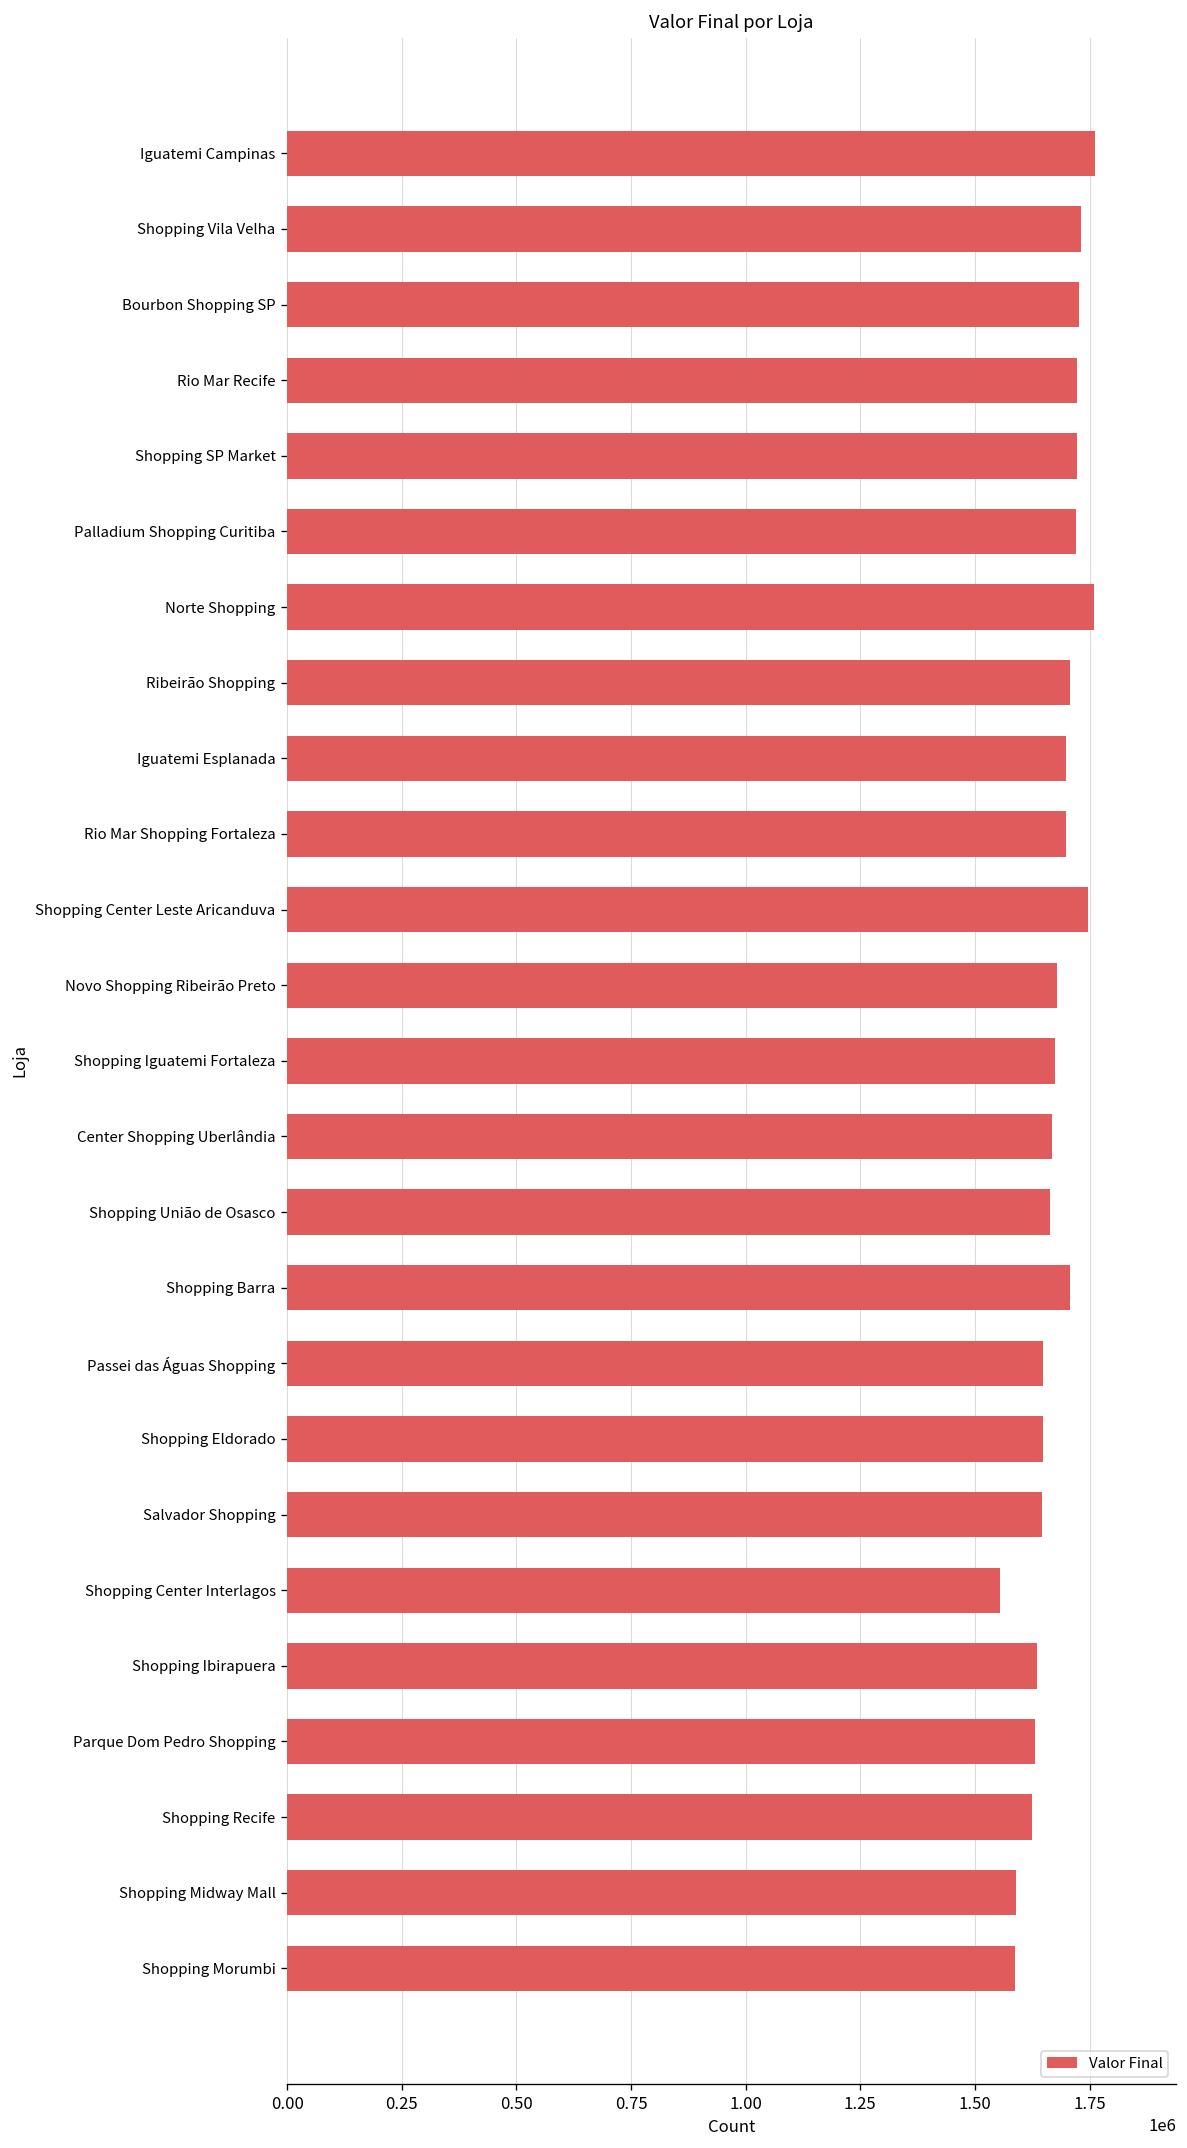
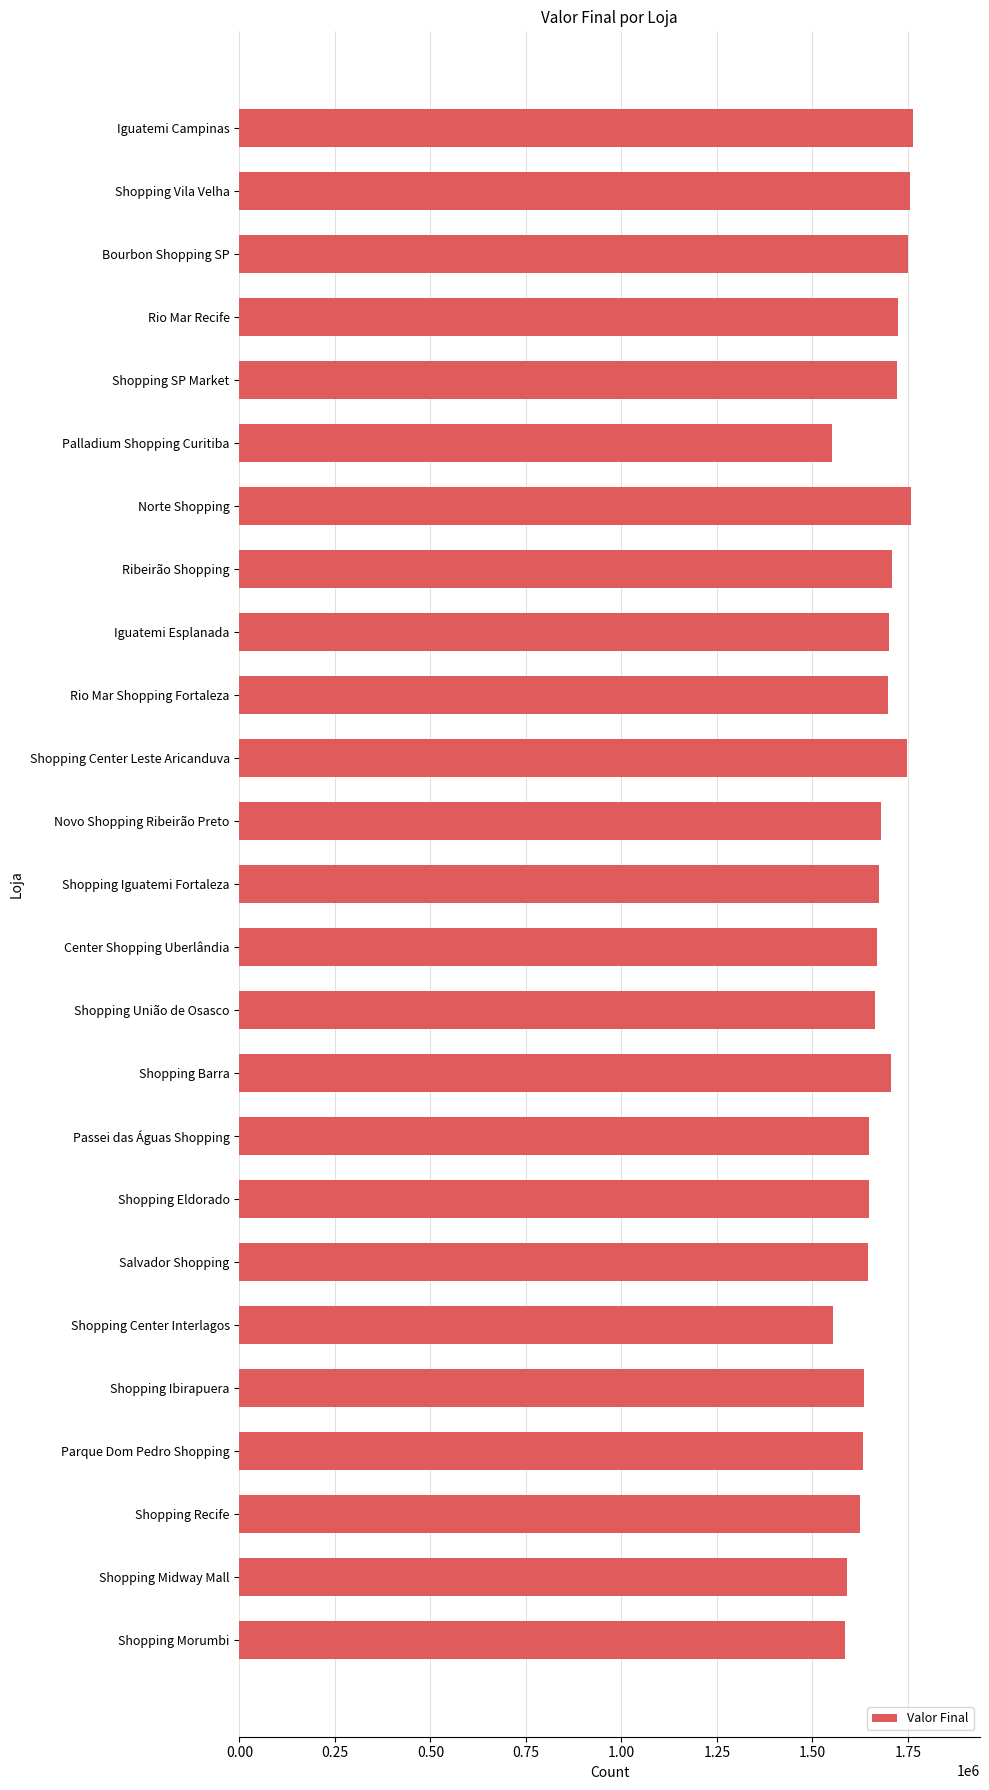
  {
    "Iguatemi Campinas": 1760000,
-   "Shopping Vila Velha": 1730000,
-   "Bourbon Shopping SP": 1730000,
+   "Shopping Vila Velha": 1760000,
+   "Bourbon Shopping SP": 1750000,
    "Rio Mar Recife": 1720000,
    "Shopping SP Market": 1720000,
-   "Palladium Shopping Curitiba": 1720000,
+   "Palladium Shopping Curitiba": 1550000,
    "Norte Shopping": 1760000,
    "Ribeirão Shopping": 1710000,
    "Iguatemi Esplanada": 1700000,
    "Rio Mar Shopping Fortaleza": 1700000,
    "Shopping Center Leste Aricanduva": 1750000,
    "Novo Shopping Ribeirão Preto": 1680000,
    "Shopping Iguatemi Fortaleza": 1670000,
    "Center Shopping Uberlândia": 1670000,
    "Shopping União de Osasco": 1660000,
    "Shopping Barra": 1710000,
    "Passei das Águas Shopping": 1650000,
    "Shopping Eldorado": 1650000,
    "Salvador Shopping": 1650000,
    "Shopping Center Interlagos": 1550000,
    "Shopping Ibirapuera": 1640000,
    "Parque Dom Pedro Shopping": 1630000,
    "Shopping Recife": 1620000,
    "Shopping Midway Mall": 1590000,
    "Shopping Morumbi": 1590000
  }
